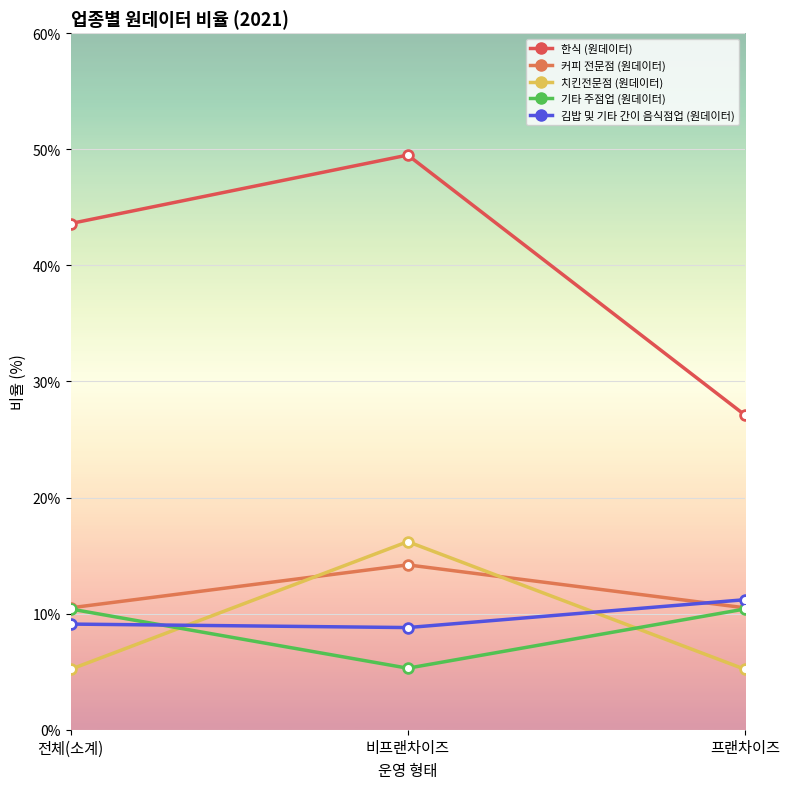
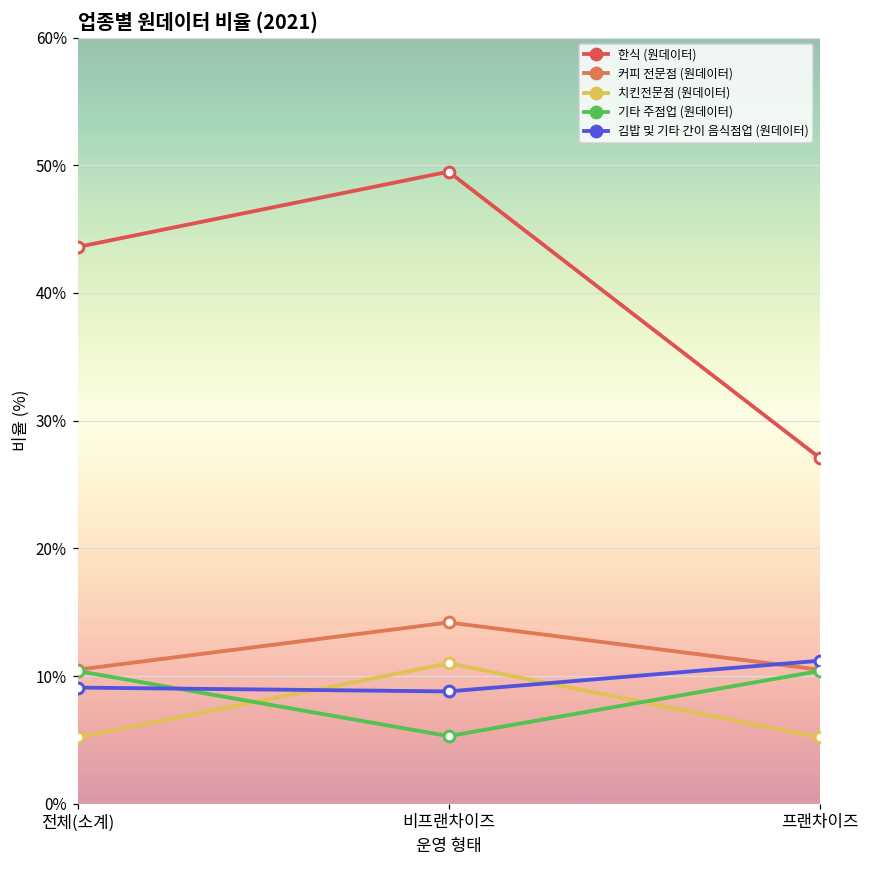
  {
    "치킨전문점 (원데이터)": {
      "전체(소계)": "5.2%",
-     "비프랜차이즈": "16.2%",
+     "비프랜차이즈": "11.0%",
      "프랜차이즈": "5.2%"
    },
    "기타 주점업 (원데이터)": {
      "비프랜차이즈": "5.3%"
    },
    "김밥 및 기타 간이 음식점업 (원데이터)": {
      "전체(소계)": "9.1%",
      "비프랜차이즈": "8.8%",
      "프랜차이즈": "11.2%"
    }
  }
